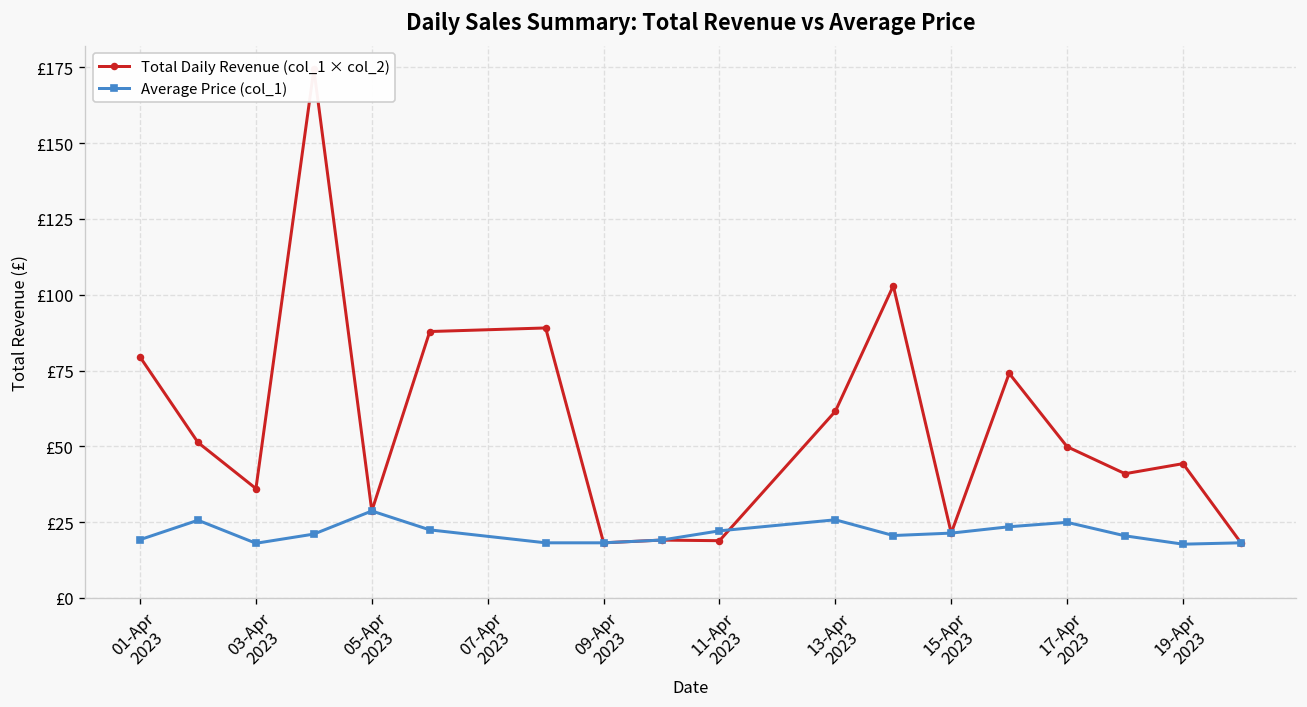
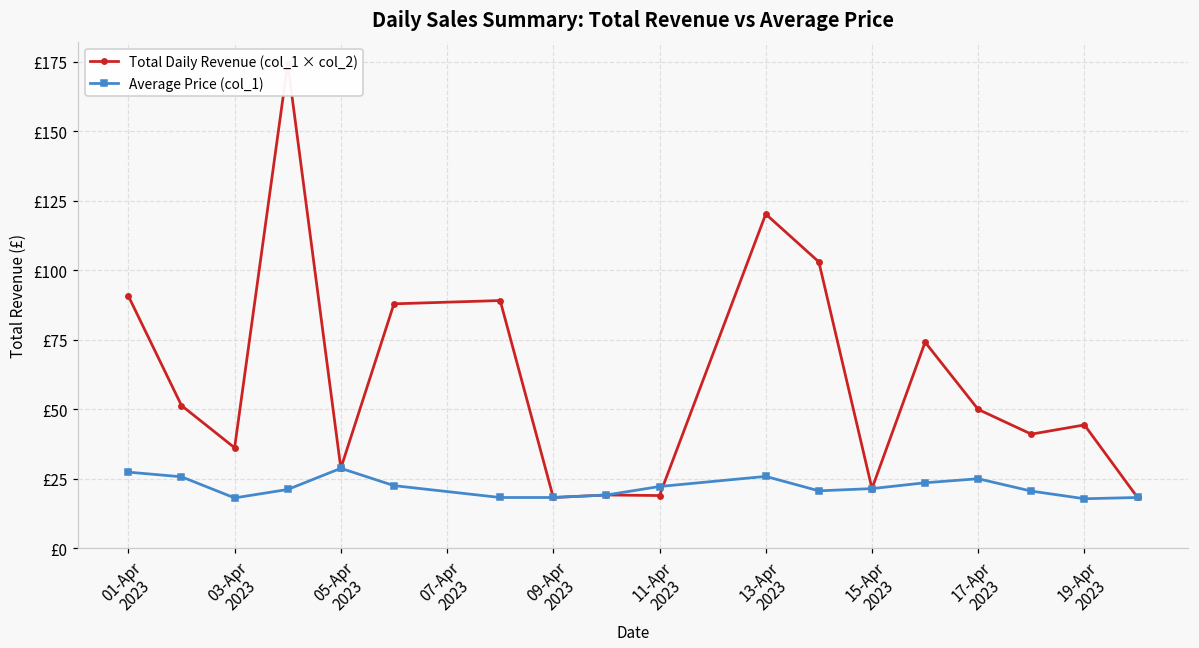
  {
    "Total Daily Revenue (col_1 × col_2)": {
-     "01-Apr 2023": "£79",
+     "01-Apr 2023": "£91",
      "03-Apr 2023": "£36",
      "11-Apr 2023": "£19",
-     "13-Apr 2023": "£62",
+     "13-Apr 2023": "£120",
      "17-Apr 2023": "£50",
      "19-Apr 2023": "£44"
    },
    "Average Price (col_1)": {
-     "01-Apr 2023": "£19",
+     "01-Apr 2023": "£27",
      "03-Apr 2023": "£18",
      "11-Apr 2023": "£22",
      "13-Apr 2023": "£26",
      "17-Apr 2023": "£25",
      "19-Apr 2023": "£18"
    }
  }
